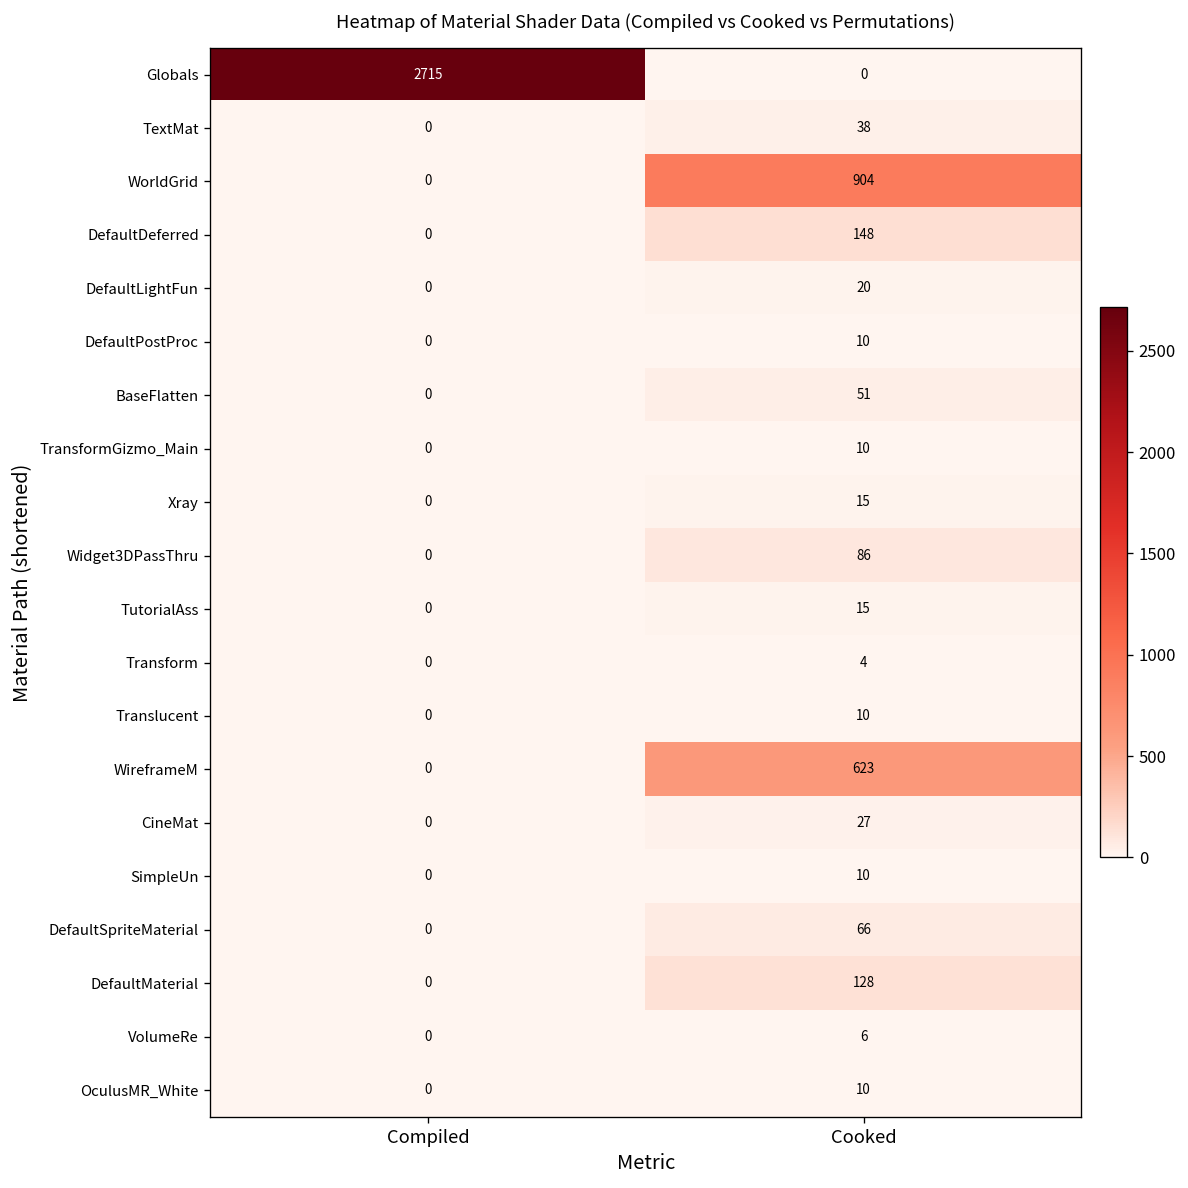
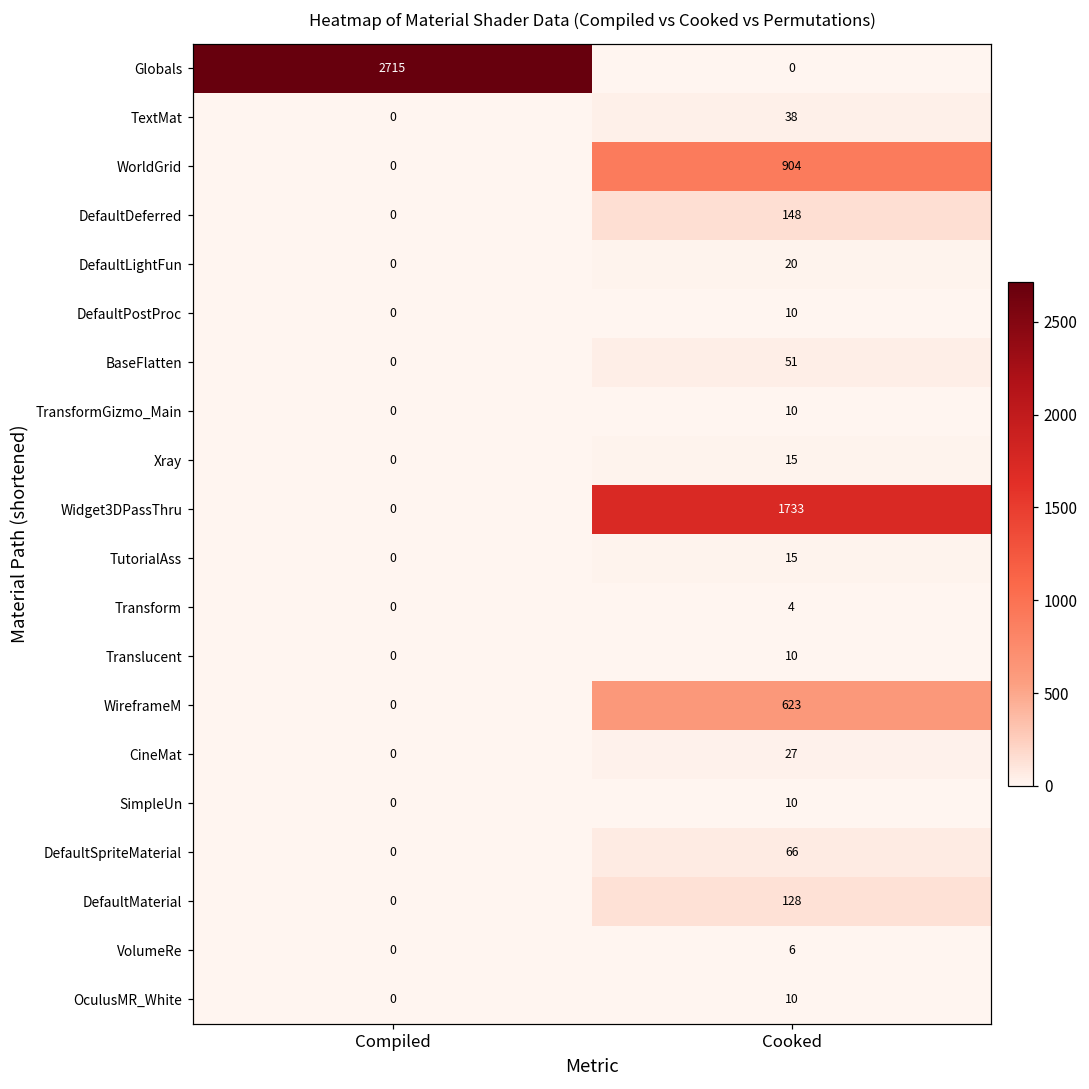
  {
    "Globals": {
      "Compiled": 2715,
      "Cooked": 0
    },
    "TextMat": {
      "Compiled": 0,
      "Cooked": 38
    },
    "WorldGrid": {
      "Compiled": 0,
      "Cooked": 904
    },
    "DefaultDeferred": {
      "Compiled": 0,
      "Cooked": 148
    },
    "DefaultLightFun": {
      "Compiled": 0,
      "Cooked": 20
    },
    "DefaultPostProc": {
      "Compiled": 0,
      "Cooked": 10
    },
    "BaseFlatten": {
      "Compiled": 0,
      "Cooked": 51
    },
    "TransformGizmo_Main": {
      "Compiled": 0,
      "Cooked": 10
    },
    "Xray": {
      "Compiled": 0,
      "Cooked": 15
    },
    "Widget3DPassThru": {
      "Compiled": 0,
-     "Cooked": 86
+     "Cooked": 1733
    },
    "TutorialAss": {
      "Compiled": 0,
      "Cooked": 15
    },
    "Transform": {
      "Compiled": 0,
      "Cooked": 4
    },
    "Translucent": {
      "Compiled": 0,
      "Cooked": 10
    },
    "WireframeM": {
      "Compiled": 0,
      "Cooked": 623
    },
    "CineMat": {
      "Compiled": 0,
      "Cooked": 27
    },
    "SimpleUn": {
      "Compiled": 0,
      "Cooked": 10
    },
    "DefaultSpriteMaterial": {
      "Compiled": 0,
      "Cooked": 66
    },
    "DefaultMaterial": {
      "Compiled": 0,
      "Cooked": 128
    },
    "VolumeRe": {
      "Compiled": 0,
      "Cooked": 6
    },
    "OculusMR_White": {
      "Compiled": 0,
      "Cooked": 10
    }
  }
